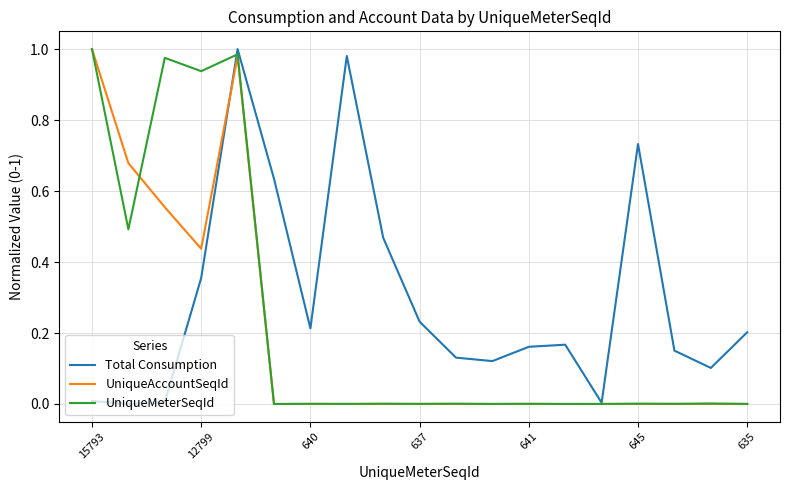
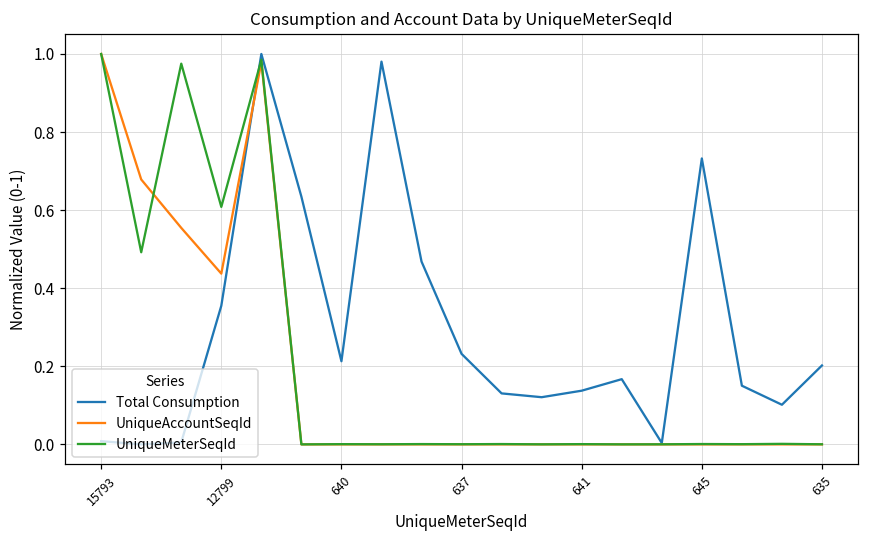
  {
    "Total Consumption": {
      "12799": 0.36,
      "640": 0.21,
      "637": 0.23,
-     "641": 0.16,
+     "641": 0.14,
      "645": 0.73,
      "635": 0.20
    },
    "UniqueAccountSeqId": {
      "12799": 0.44
    },
    "UniqueMeterSeqId": {
-     "12799": 0.94
+     "12799": 0.61
    }
  }
